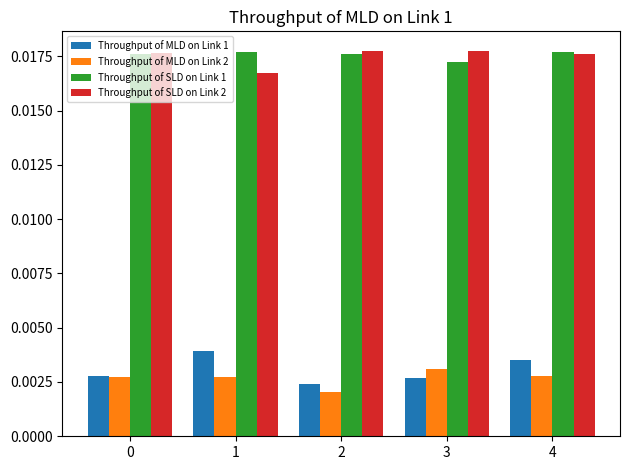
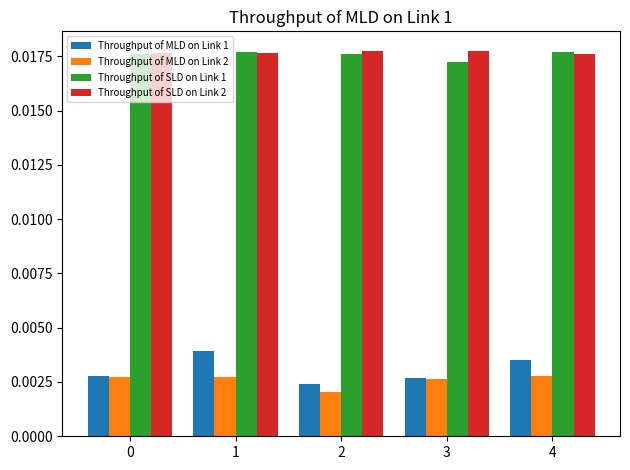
  {
    "Throughput of MLD on Link 1": {
      "0": 0.0028,
      "1": 0.0039,
      "2": 0.0024,
      "3": 0.0027,
      "4": 0.0035
    },
    "Throughput of MLD on Link 2": {
      "0": 0.0027,
      "1": 0.0027,
      "2": 0.0021,
-     "3": 0.0031,
+     "3": 0.0027,
      "4": 0.0028
    },
    "Throughput of SLD on Link 1": {
      "1": 0.0177,
      "2": 0.0176,
      "3": 0.0172,
      "4": 0.0177
    },
    "Throughput of SLD on Link 2": {
-     "1": 0.0167,
+     "1": 0.0177,
      "2": 0.0177,
      "3": 0.0178,
      "4": 0.0176
    }
  }
